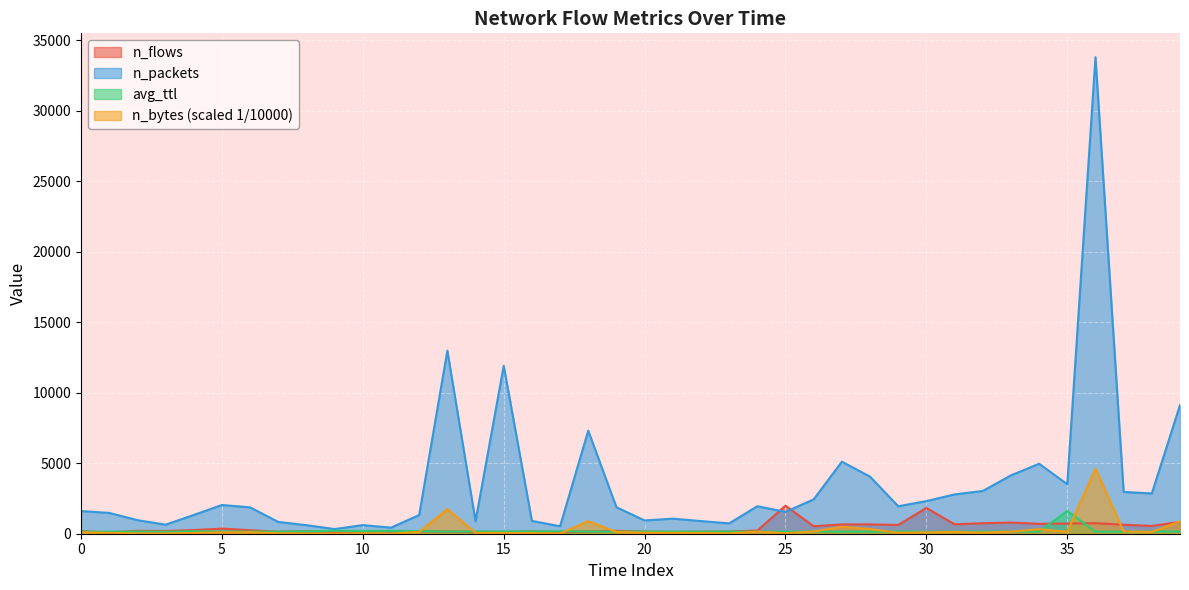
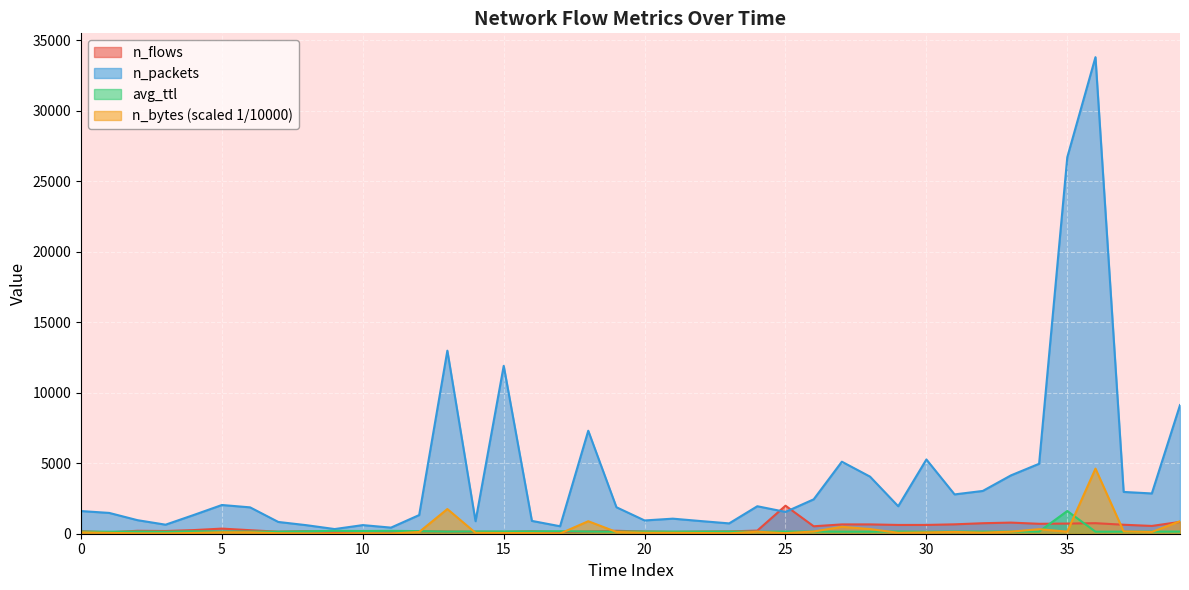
  {
    "n_flows": {
      "5": 400,
      "25": 2000,
-     "30": 1800,
+     "30": 600,
      "35": 700
    },
    "n_packets": {
      "0": 1600,
      "5": 2000,
      "10": 600,
      "15": 11900,
      "20": 900,
      "25": 1500,
-     "30": 2300,
-     "35": 3500
+     "30": 5300,
+     "35": 26700
    },
    "avg_ttl": {
      "35": 1600
    },
    "n_bytes (scaled 1/10000)": {
      "35": 100
    }
  }
